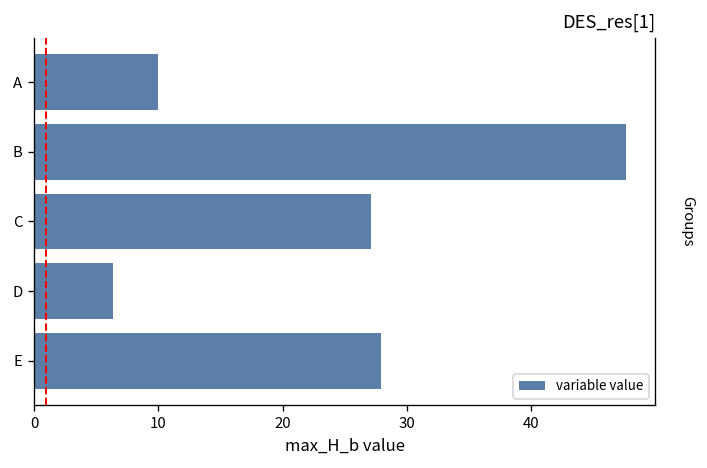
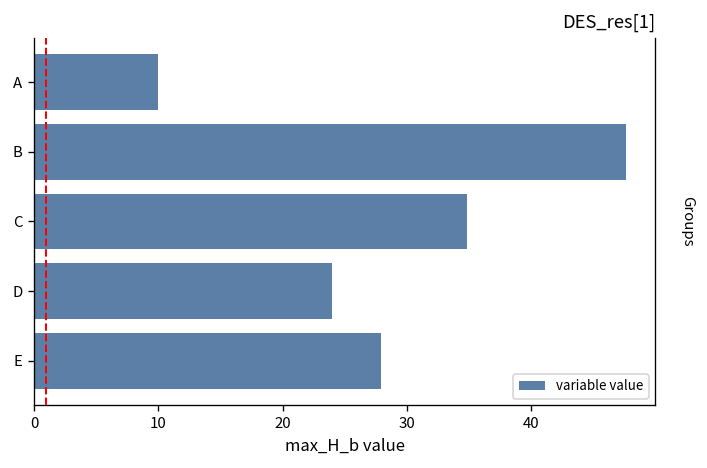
  {
    "A": 10.0,
    "B": 47.6,
-   "C": 27.1,
-   "D": 6.4,
+   "C": 34.8,
+   "D": 24.0,
    "E": 27.9
  }
